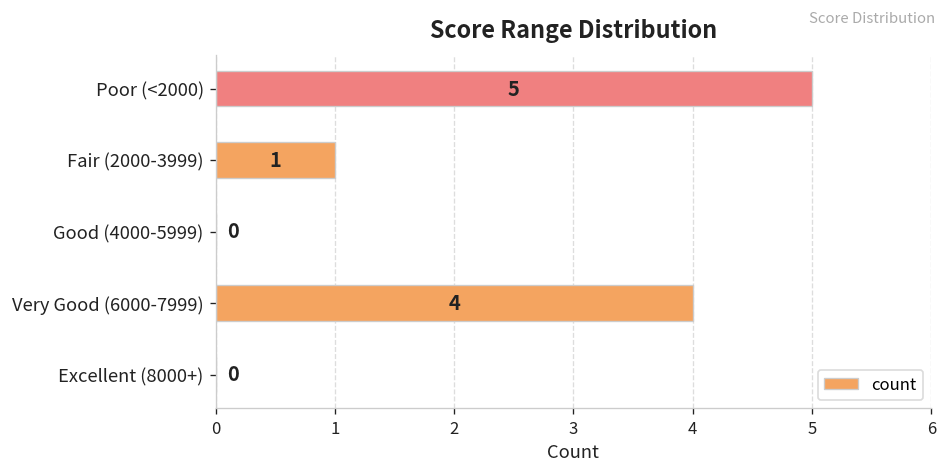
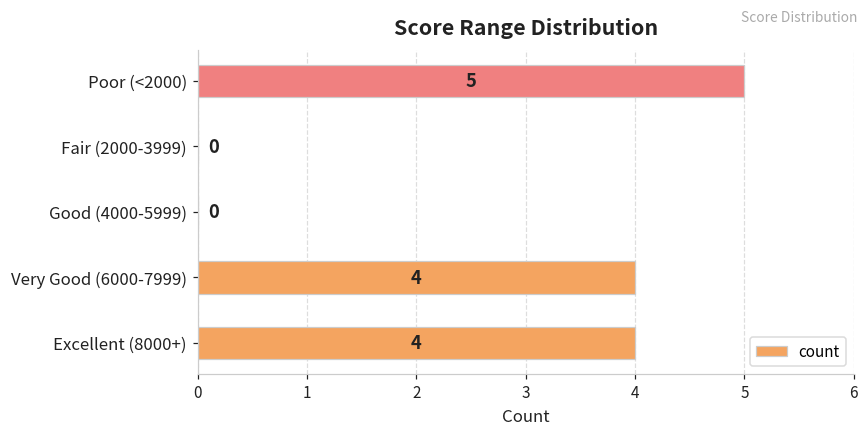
  {
    "Poor (<2000)": 5,
-   "Fair (2000-3999)": 1,
+   "Fair (2000-3999)": 0,
    "Good (4000-5999)": 0,
    "Very Good (6000-7999)": 4,
-   "Excellent (8000+)": 0
+   "Excellent (8000+)": 4
  }
